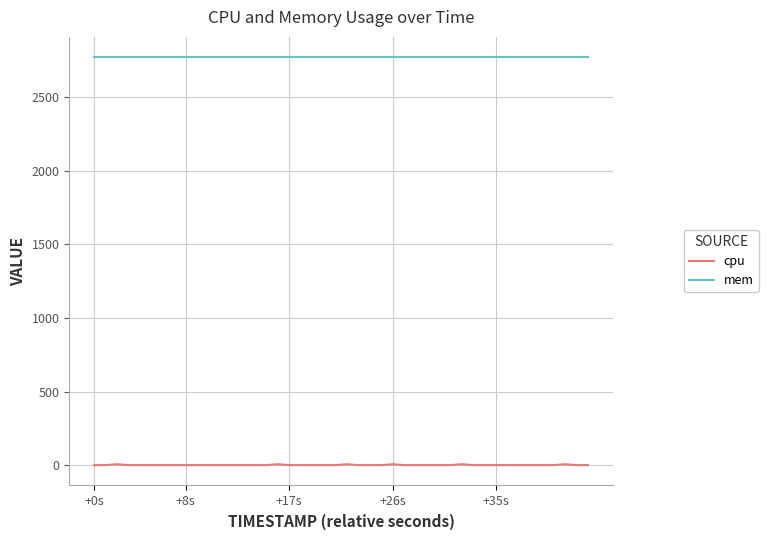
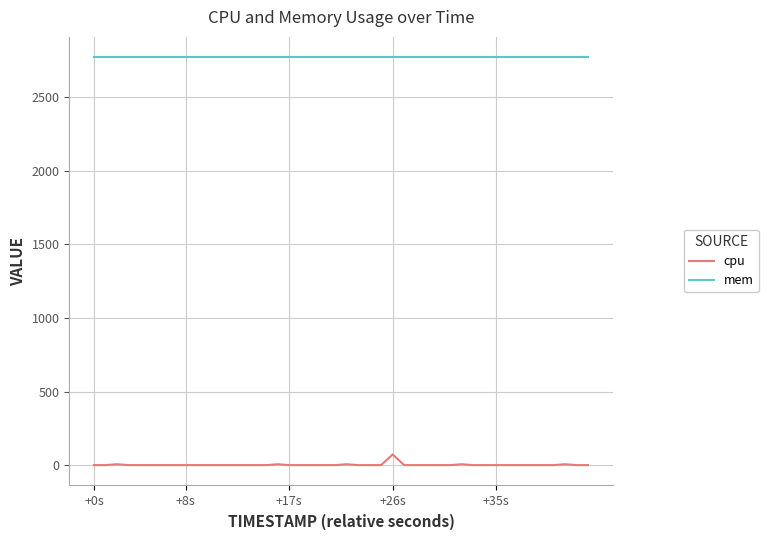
  {
    "cpu": {
      "+0s": 0,
      "+8s": 0,
      "+17s": 0,
-     "+26s": 10,
+     "+26s": 70,
      "+35s": 0
    },
    "mem": {
      "+0s": 2770,
      "+8s": 2770,
      "+17s": 2770,
      "+26s": 2770,
      "+35s": 2770
    }
  }
